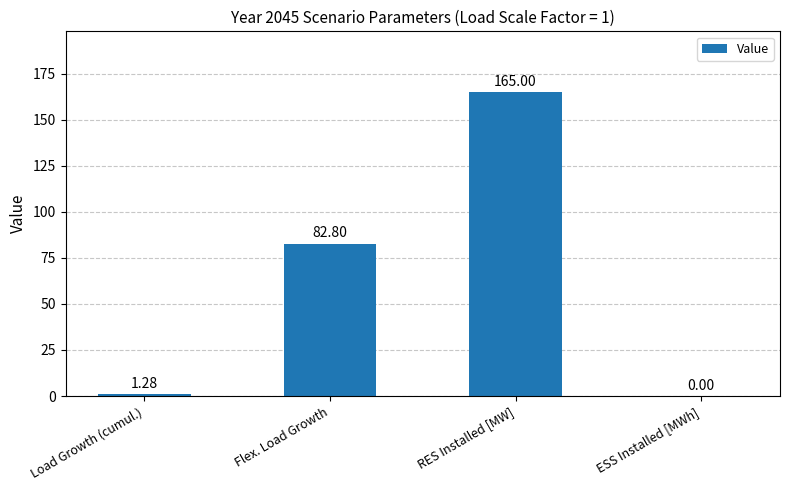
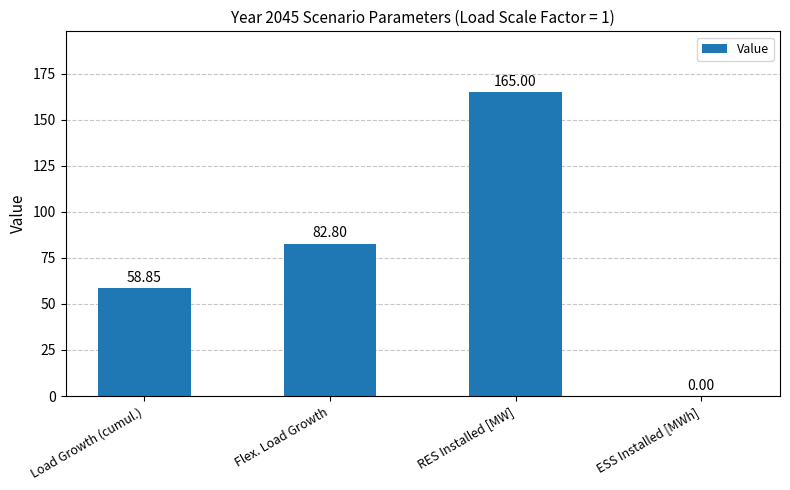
  {
-   "Load Growth (cumul.)": 1.28,
+   "Load Growth (cumul.)": 58.85,
    "Flex. Load Growth": 82.80,
    "RES Installed [MW]": 165.00,
    "ESS Installed [MWh]": 0.00
  }
